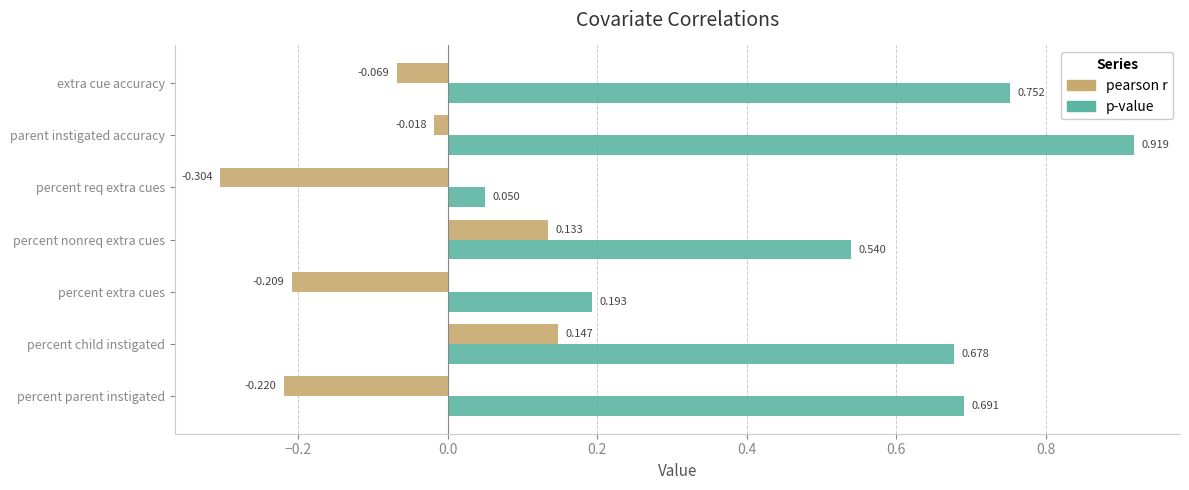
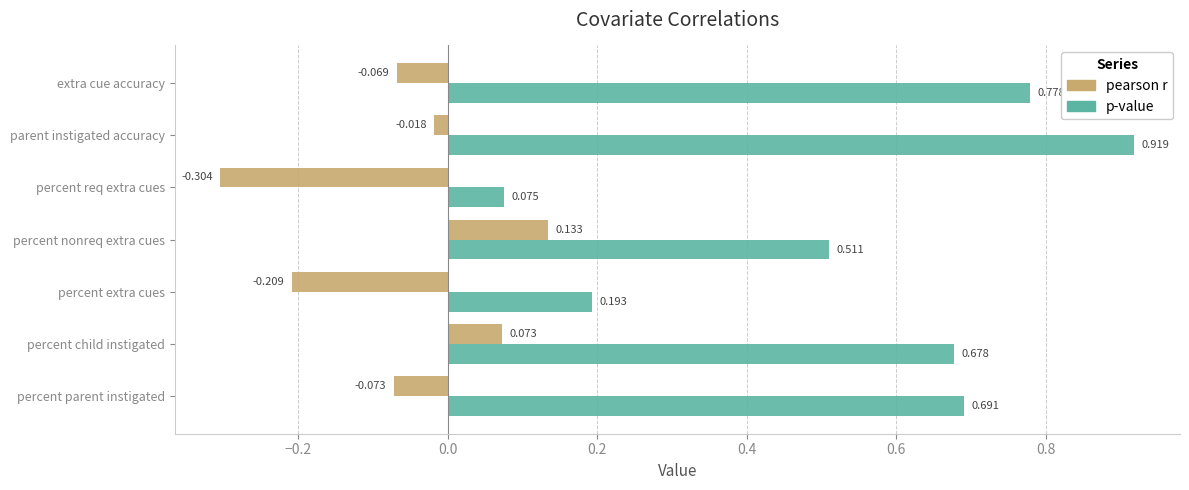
  {
    "pearson r": {
      "extra cue accuracy": -0.069,
      "parent instigated accuracy": -0.018,
      "percent req extra cues": -0.304,
      "percent nonreq extra cues": 0.133,
      "percent extra cues": -0.209,
-     "percent child instigated": 0.147,
-     "percent parent instigated": -0.220
+     "percent child instigated": 0.073,
+     "percent parent instigated": -0.073
    },
    "p-value": {
-     "extra cue accuracy": 0.75,
+     "extra cue accuracy": 0.78,
      "parent instigated accuracy": 0.919,
-     "percent req extra cues": 0.050,
-     "percent nonreq extra cues": 0.540,
+     "percent req extra cues": 0.075,
+     "percent nonreq extra cues": 0.511,
      "percent extra cues": 0.193,
      "percent child instigated": 0.678,
      "percent parent instigated": 0.691
    }
  }
